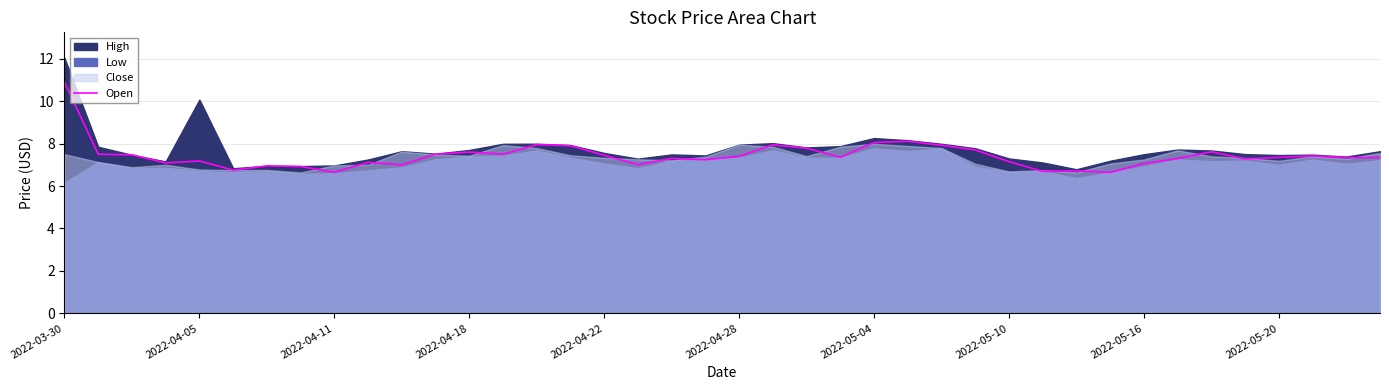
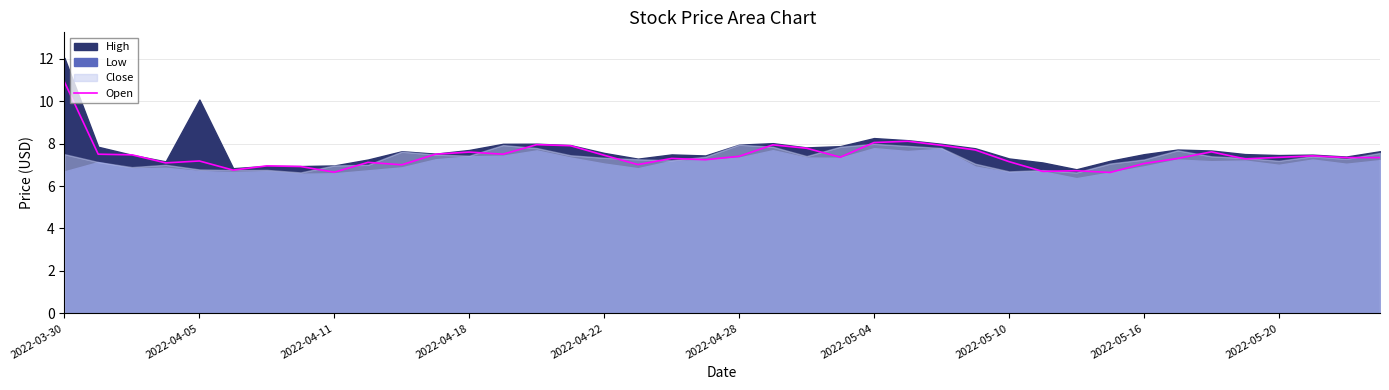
  {
    "Open": {
      "2022-03-30": 10.9,
      "2022-04-05": 7.2,
      "2022-05-10": 7.2,
      "2022-05-16": 7.1
    },
    "High": {
      "2022-03-30": 12.0,
      "2022-04-05": 10.1,
      "2022-05-04": 8.3,
      "2022-05-10": 7.3,
      "2022-05-16": 7.5
    },
    "Low": {
-     "2022-03-30": 6.2,
+     "2022-03-30": 6.7,
      "2022-04-22": 7.1,
      "2022-05-04": 7.8,
      "2022-05-16": 6.9,
      "2022-05-20": 7.0
    },
    "Close": {
      "2022-03-30": 7.5,
      "2022-05-16": 7.3,
      "2022-05-20": 7.2
    }
  }
